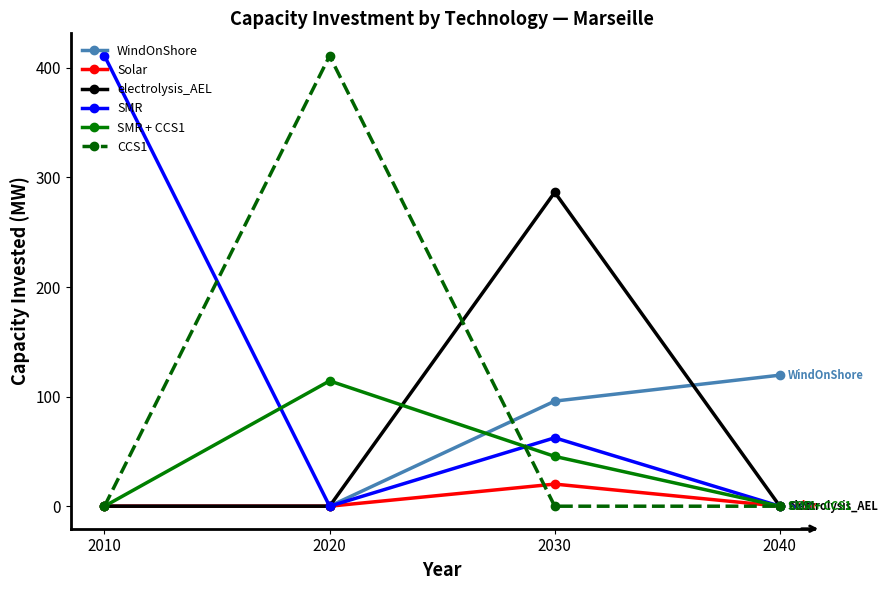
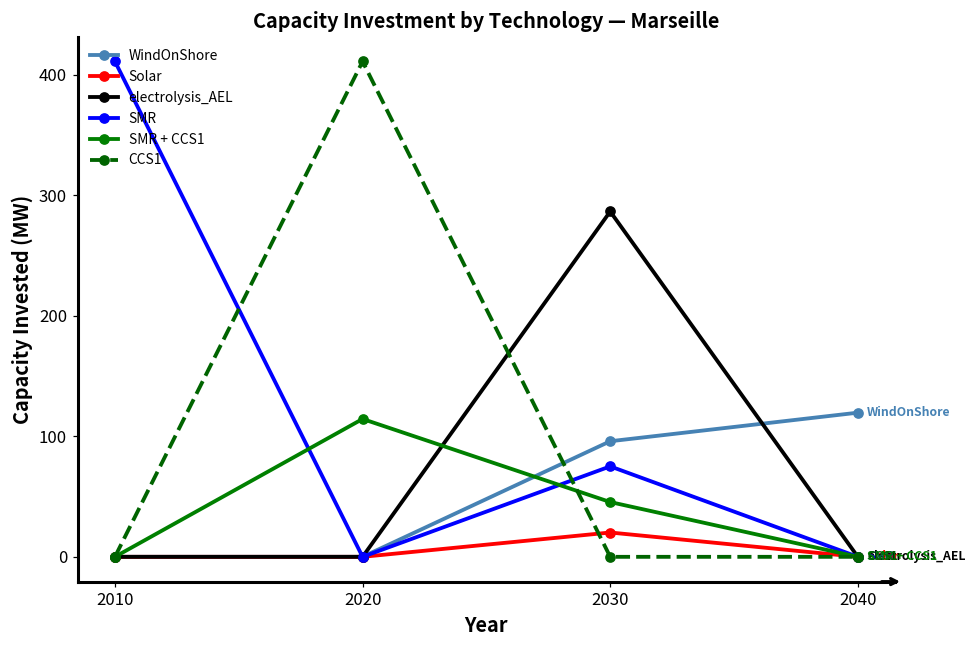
  {
    "WindOnShore": {
      "2030": 96,
      "2040": 120
    },
    "Solar": {
      "2030": 20
    },
    "electrolysis_AEL": {
      "2030": 287
    },
    "SMR": {
      "2010": 411,
-     "2030": 62
+     "2030": 75
    }
  }
